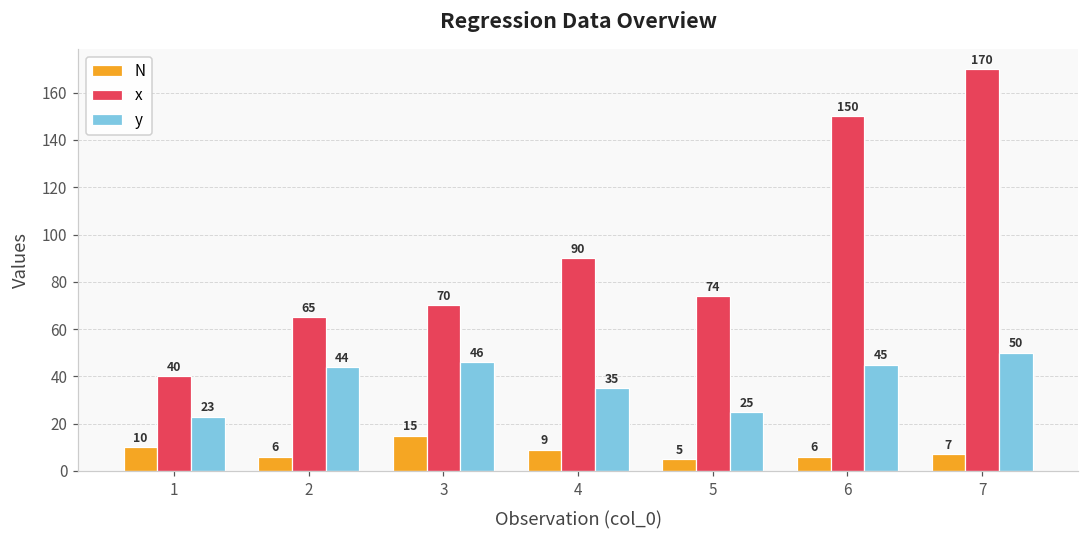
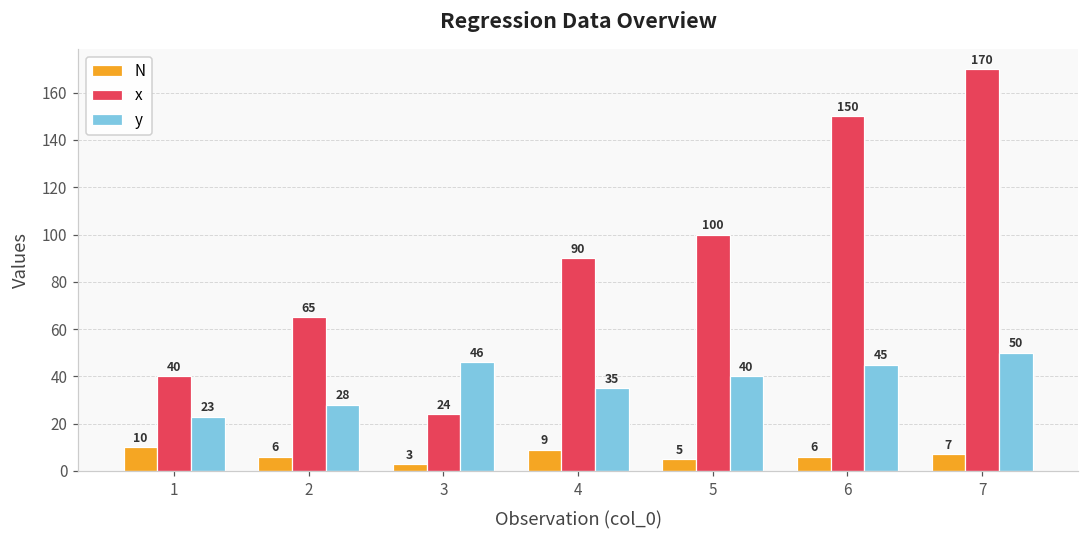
  {
    "N": {
      "1": 10,
      "2": 6,
-     "3": 15,
+     "3": 3,
      "4": 9,
      "5": 5,
      "6": 6,
      "7": 7
    },
    "x": {
      "1": 40,
      "2": 65,
-     "3": 70,
+     "3": 24,
      "4": 90,
-     "5": 74,
+     "5": 100,
      "6": 150,
      "7": 170
    },
    "y": {
      "1": 23,
-     "2": 44,
+     "2": 28,
      "3": 46,
      "4": 35,
-     "5": 25,
+     "5": 40,
      "6": 45,
      "7": 50
    }
  }
